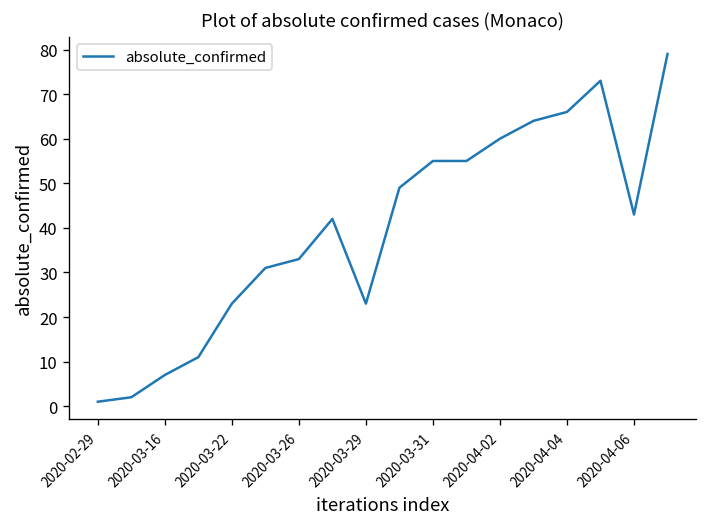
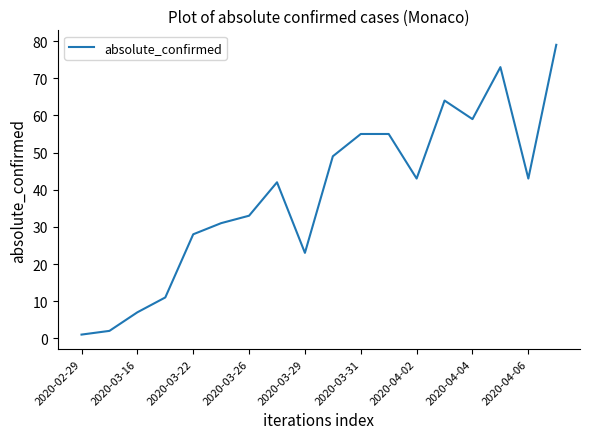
  {
    "2020-02-29": 1,
    "2020-03-16": 7,
-   "2020-03-22": 23,
+   "2020-03-22": 28,
    "2020-03-26": 33,
    "2020-03-29": 23,
    "2020-03-31": 55,
-   "2020-04-02": 60,
-   "2020-04-04": 66,
+   "2020-04-02": 43,
+   "2020-04-04": 59,
    "2020-04-06": 43
  }
